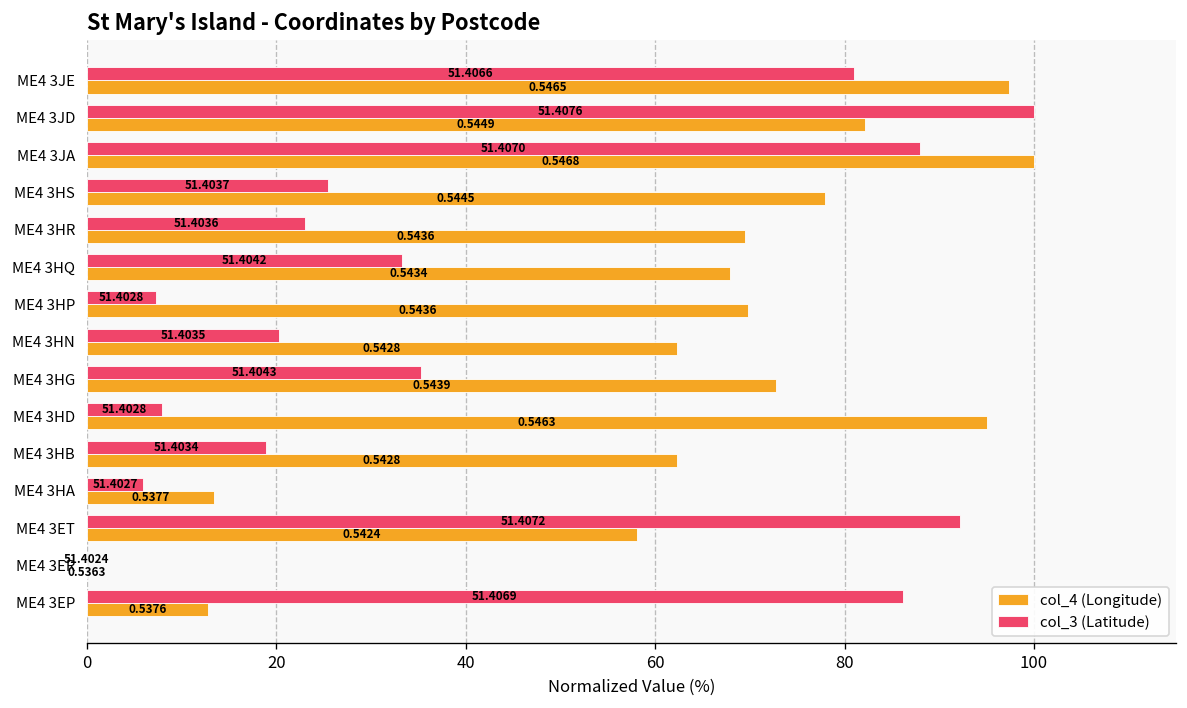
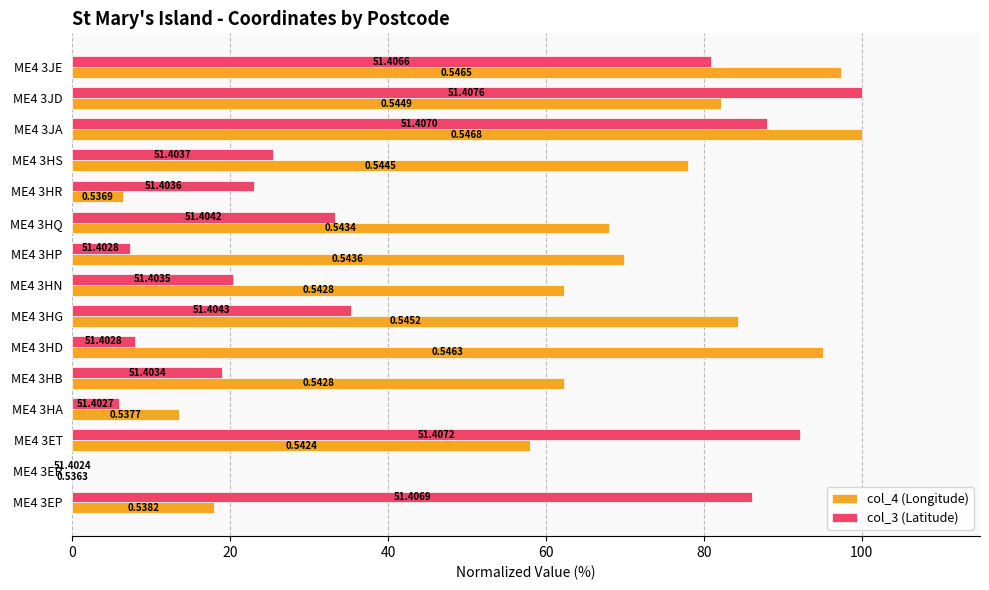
  {
    "col_4 (Longitude)": {
-     "ME4 3HR": 0.5436,
-     "ME4 3HG": 0.5439,
-     "ME4 3EP": 0.5376
+     "ME4 3HR": 0.5369,
+     "ME4 3HG": 0.5452,
+     "ME4 3EP": 0.5382
    }
  }
